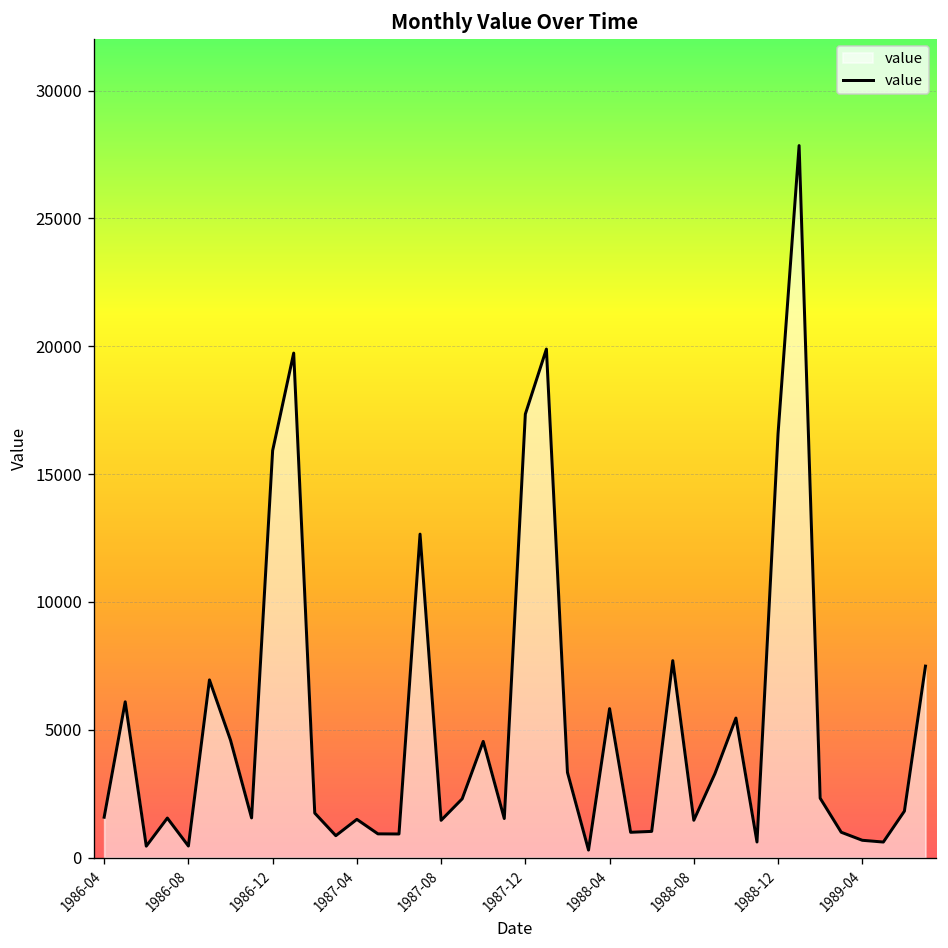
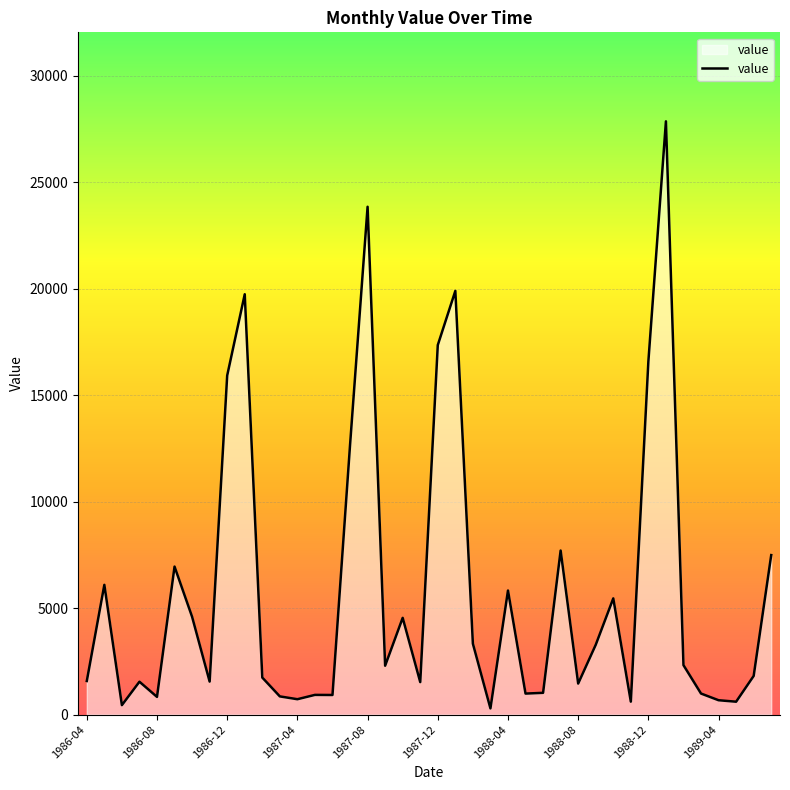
  {
    "1986-04": 1600,
-   "1986-08": 500,
+   "1986-08": 800,
    "1986-12": 15900,
-   "1987-04": 1500,
-   "1987-08": 1500,
+   "1987-04": 700,
+   "1987-08": 23800,
    "1987-12": 17300,
    "1988-04": 5800,
    "1988-08": 1500,
    "1988-12": 16600,
    "1989-04": 700
  }
